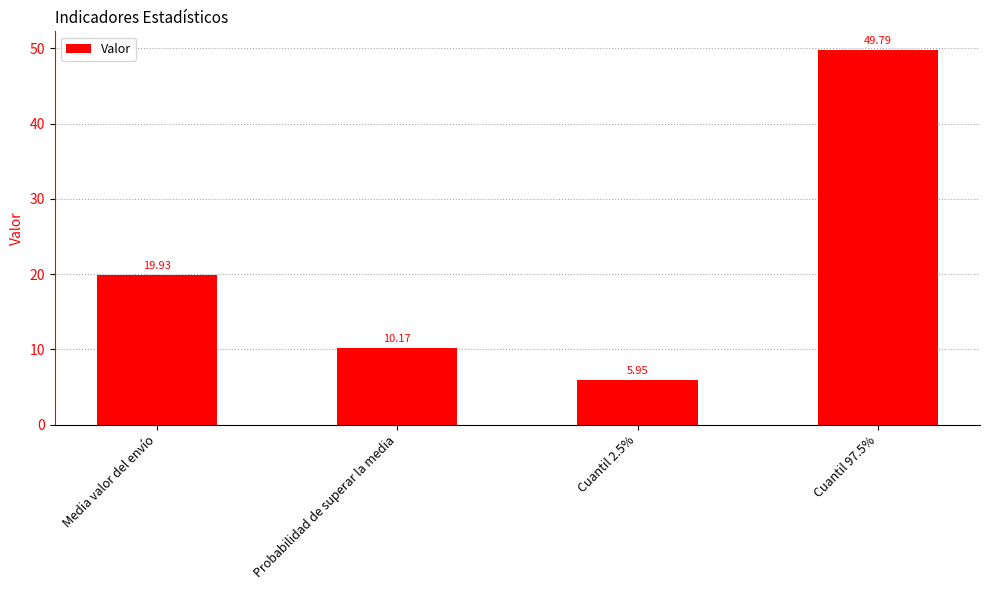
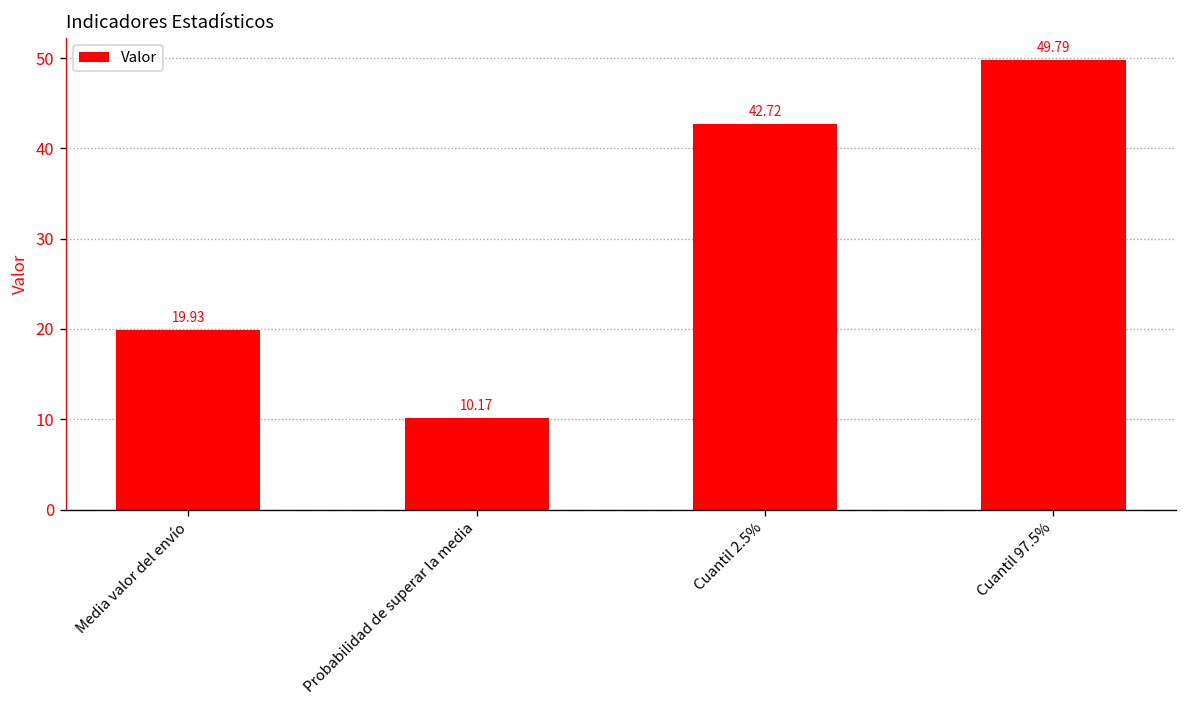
  {
    "Media valor del envío": 19.93,
    "Probabilidad de superar la media": 10.17,
-   "Cuantil 2.5%": 5.95,
+   "Cuantil 2.5%": 42.72,
    "Cuantil 97.5%": 49.79
  }
